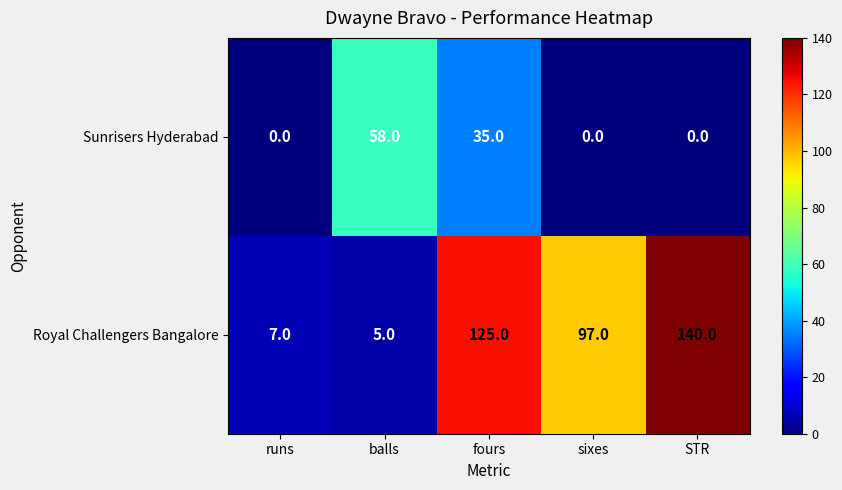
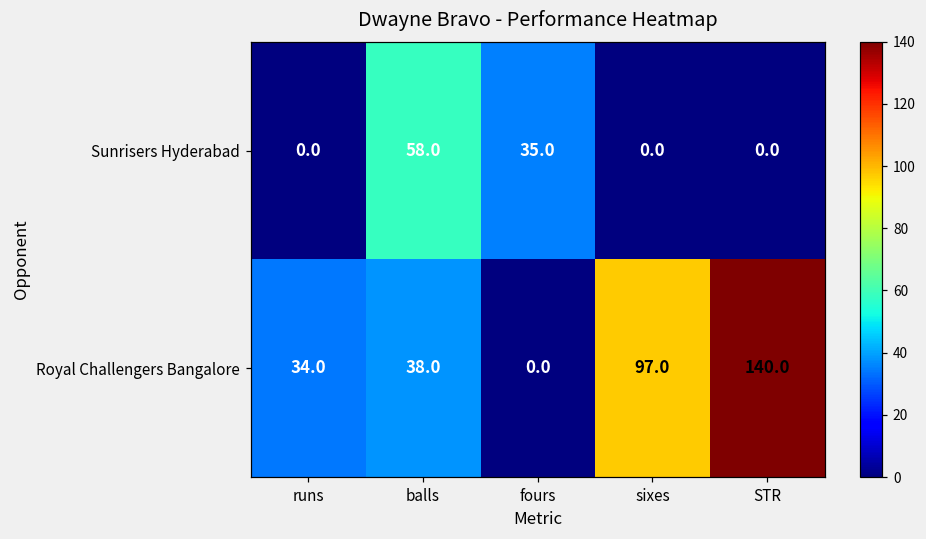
  {
    "Sunrisers Hyderabad": {
      "runs": 0.0,
      "balls": 58.0,
      "fours": 35.0,
      "sixes": 0.0,
      "STR": 0.0
    },
    "Royal Challengers Bangalore": {
-     "runs": 7.0,
-     "balls": 5.0,
-     "fours": 125.0,
+     "runs": 34.0,
+     "balls": 38.0,
+     "fours": 0.0,
      "sixes": 97.0,
      "STR": 140.0
    }
  }
